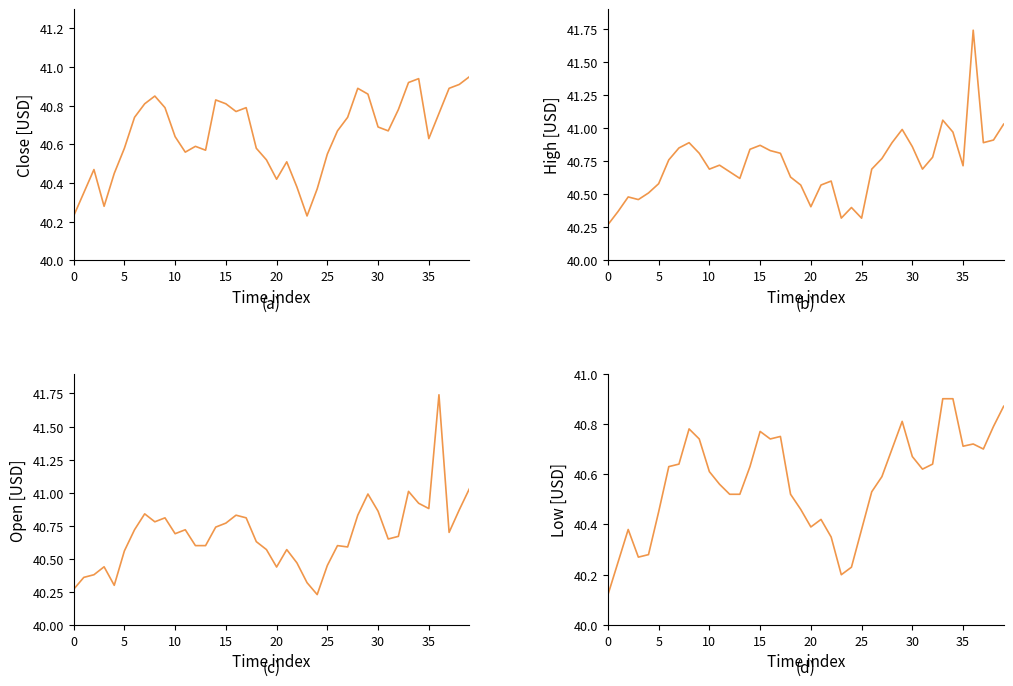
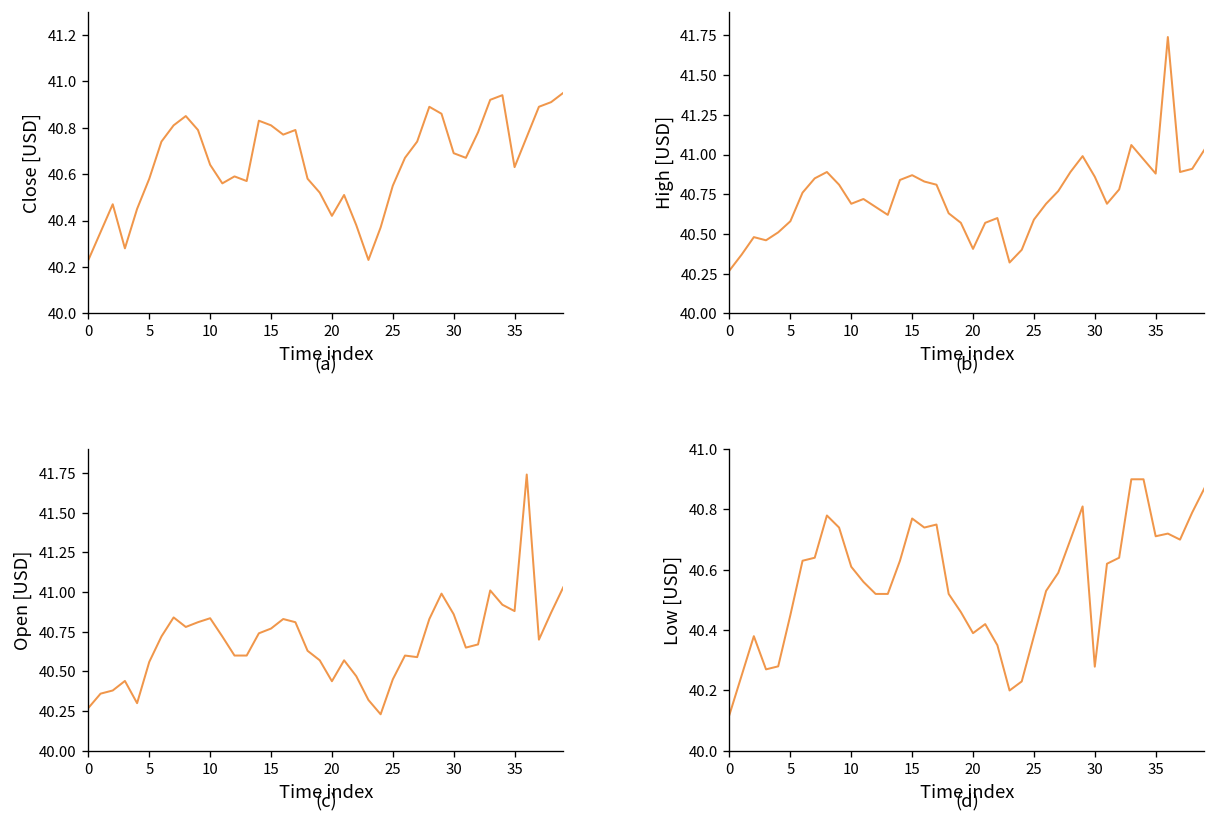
  {
    "(a)": {
      "0": 40.23,
      "5": 40.58,
      "10": 40.64,
      "15": 40.81,
      "20": 40.42,
      "25": 40.55,
      "30": 40.69,
      "35": 40.63
    },
    "(b)": {
      "0": 40.27,
      "5": 40.58,
      "10": 40.69,
      "15": 40.87,
      "20": 40.41,
-     "25": 40.32,
+     "25": 40.59,
      "30": 40.86,
-     "35": 40.72
+     "35": 40.88
    },
    "(c)": {
      "0": 40.27,
      "5": 40.56,
-     "10": 40.69,
+     "10": 40.83,
      "15": 40.77,
      "20": 40.44,
      "25": 40.45,
      "30": 40.86,
      "35": 40.88
    },
    "(d)": {
      "0": 40.12,
      "5": 40.45,
      "10": 40.61,
      "15": 40.77,
      "20": 40.39,
      "25": 40.38,
-     "30": 40.67,
+     "30": 40.28,
      "35": 40.71
    }
  }
